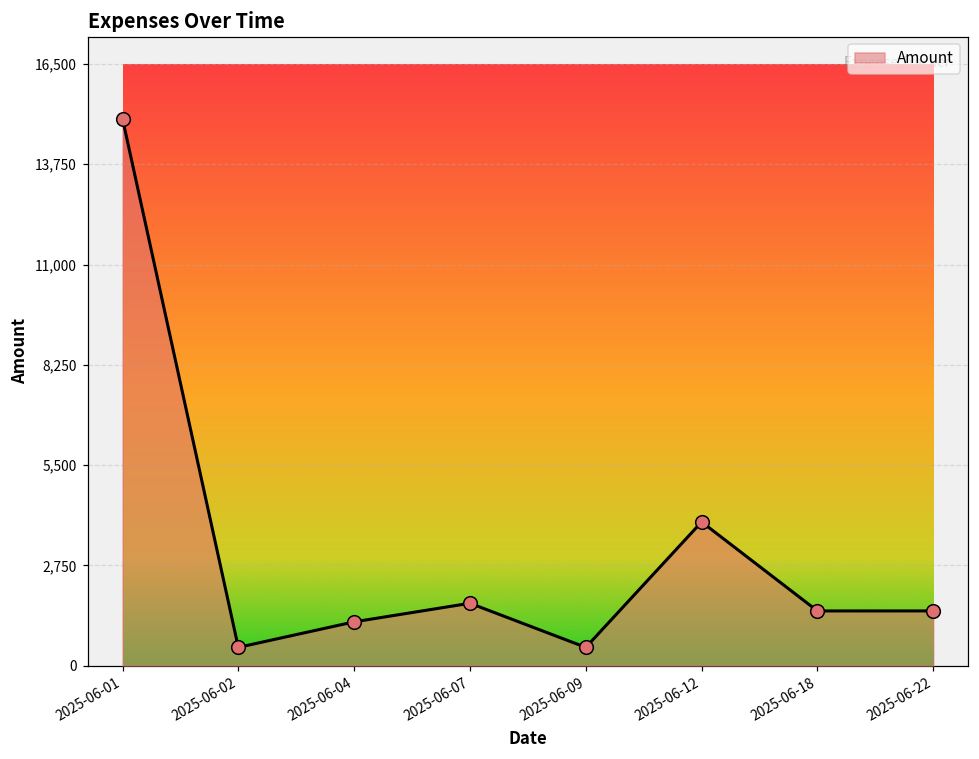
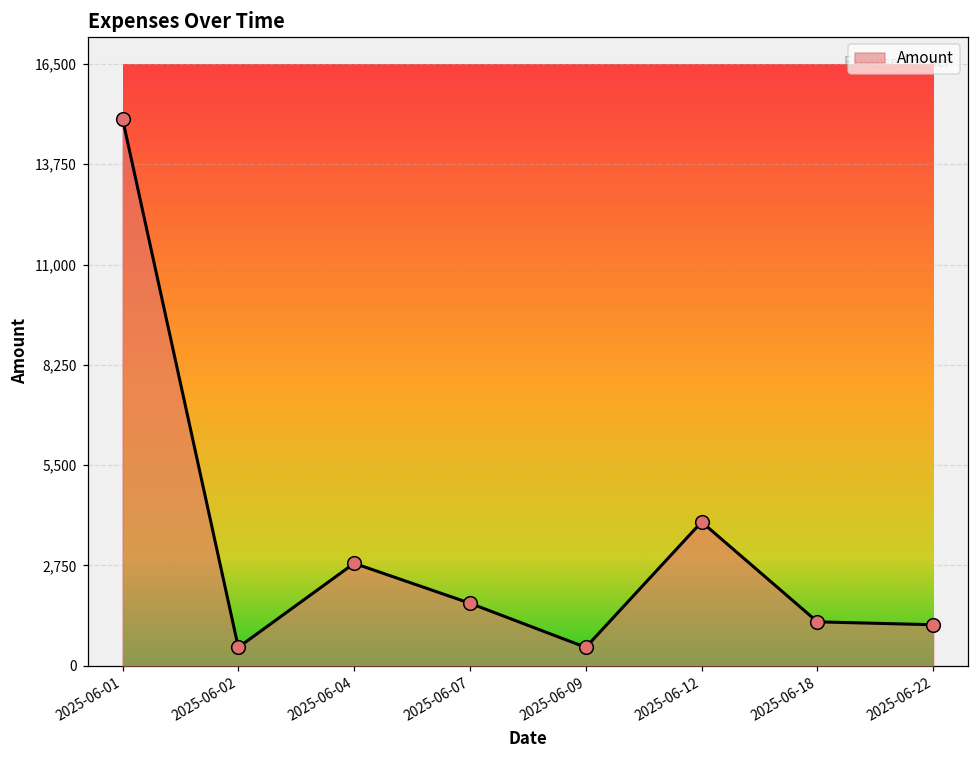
  {
    "2025-06-01": "15,000",
    "2025-06-02": "500",
-   "2025-06-04": "1,200",
+   "2025-06-04": "2,800",
    "2025-06-07": "1,700",
    "2025-06-09": "500",
    "2025-06-12": "3,900",
-   "2025-06-18": "1,500",
-   "2025-06-22": "1,500"
+   "2025-06-18": "1,200",
+   "2025-06-22": "1,100"
  }
